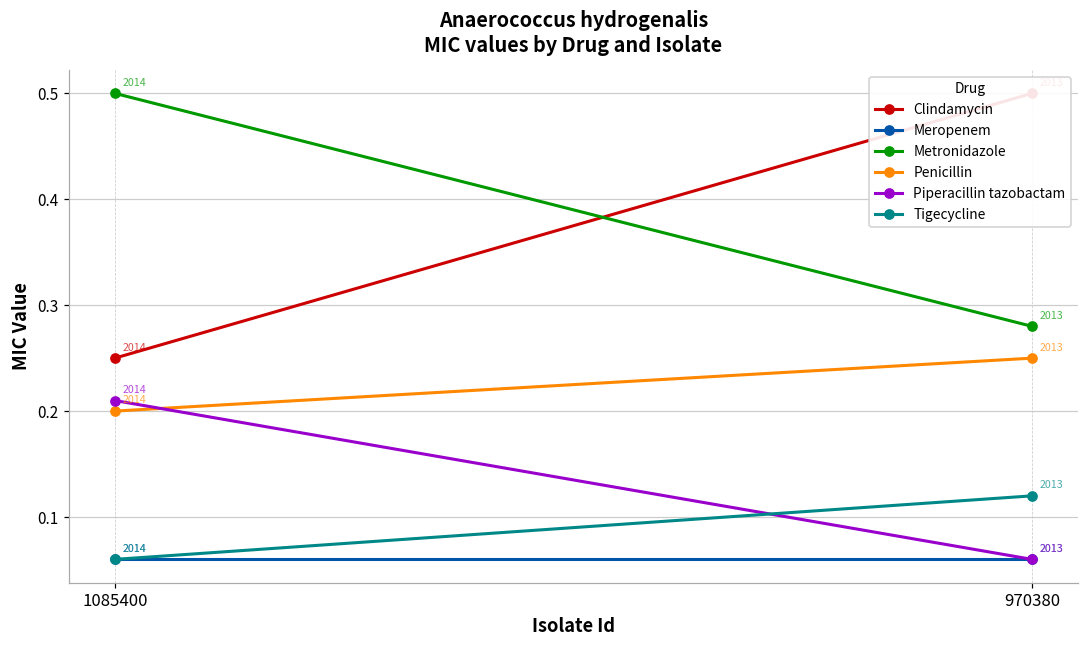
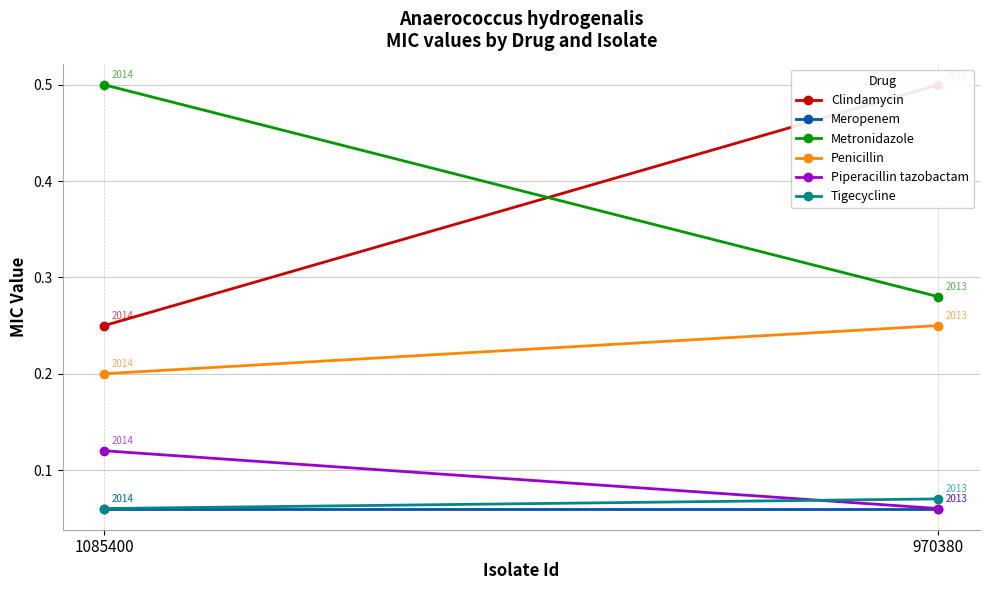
  {
    "Piperacillin tazobactam": {
-     "1085400": 0.21
+     "1085400": 0.12
    },
    "Tigecycline": {
-     "970380": 0.12
+     "970380": 0.07
    }
  }
